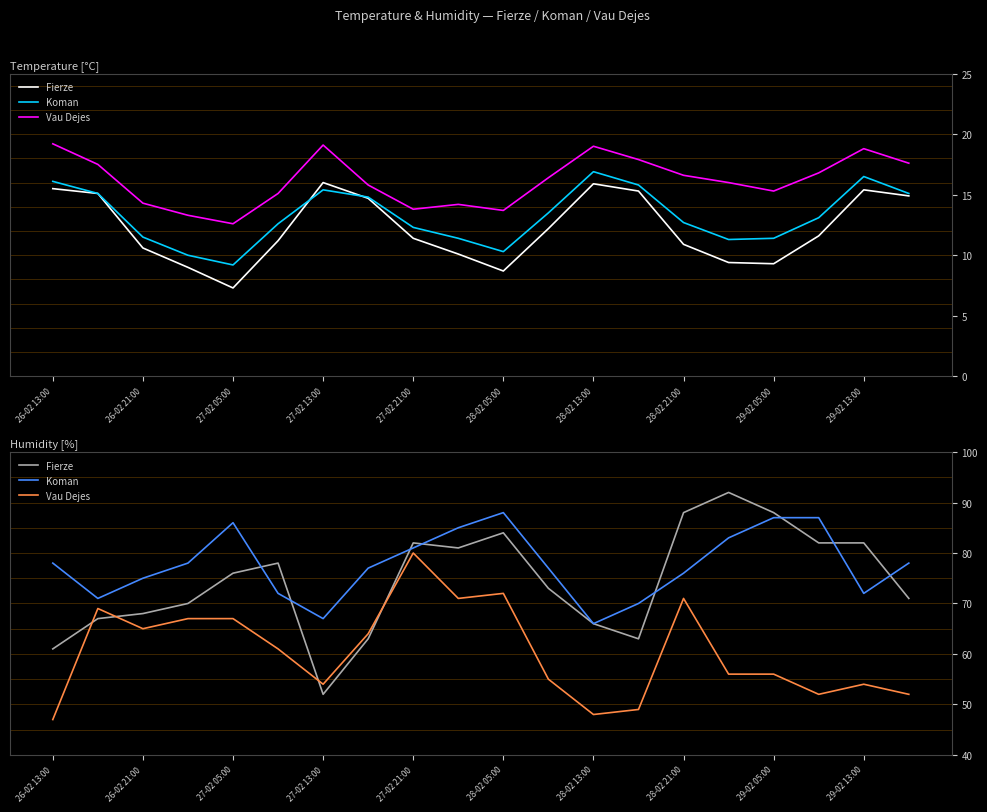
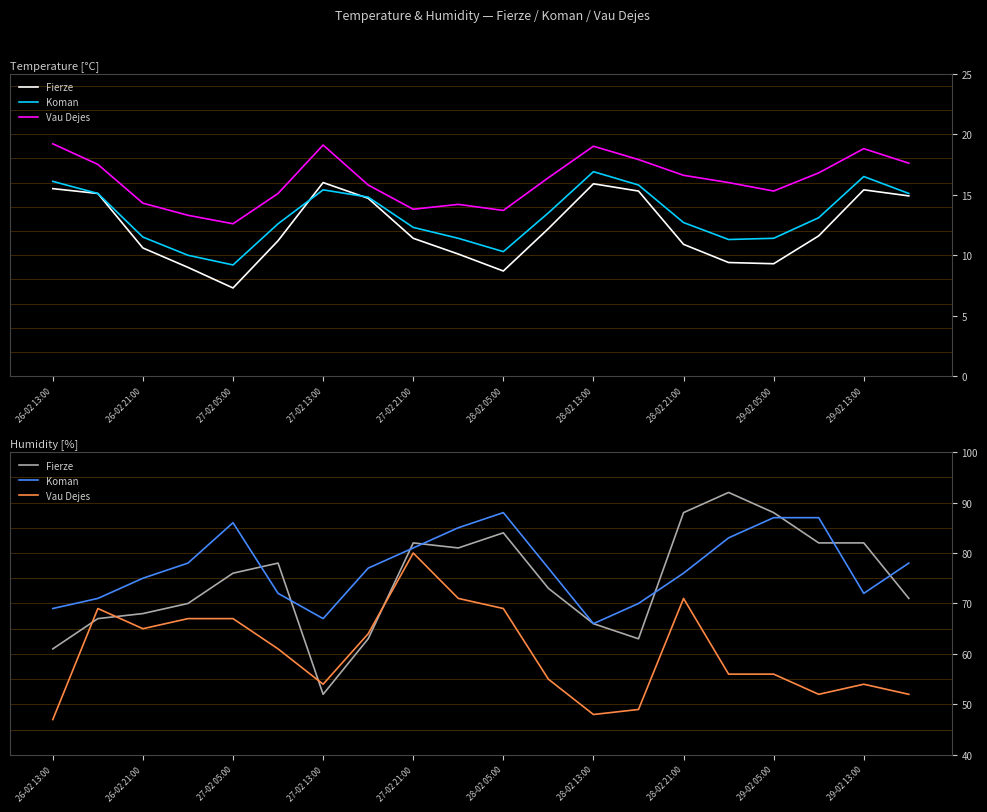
  {
    "Humidity [%]": {
      "Fierze": {
        "26-02 13:00": 61,
        "26-02 21:00": 68,
        "27-02 05:00": 76,
        "27-02 13:00": 52,
        "27-02 21:00": 82,
        "28-02 05:00": 84,
        "28-02 21:00": 88,
        "29-02 05:00": 88,
        "29-02 13:00": 82
      },
      "Koman": {
-       "26-02 13:00": 78,
+       "26-02 13:00": 69,
        "26-02 21:00": 75,
        "27-02 05:00": 86,
        "27-02 13:00": 67,
        "27-02 21:00": 81,
        "28-02 05:00": 88,
        "28-02 21:00": 76,
        "29-02 05:00": 87,
        "29-02 13:00": 72
      },
      "Vau Dejes": {
        "26-02 13:00": 47,
        "26-02 21:00": 65,
        "27-02 05:00": 67,
        "27-02 13:00": 54,
        "27-02 21:00": 80,
-       "28-02 05:00": 72,
+       "28-02 05:00": 69,
        "28-02 13:00": 48,
        "28-02 21:00": 71,
        "29-02 05:00": 56,
        "29-02 13:00": 54
      }
    }
  }
